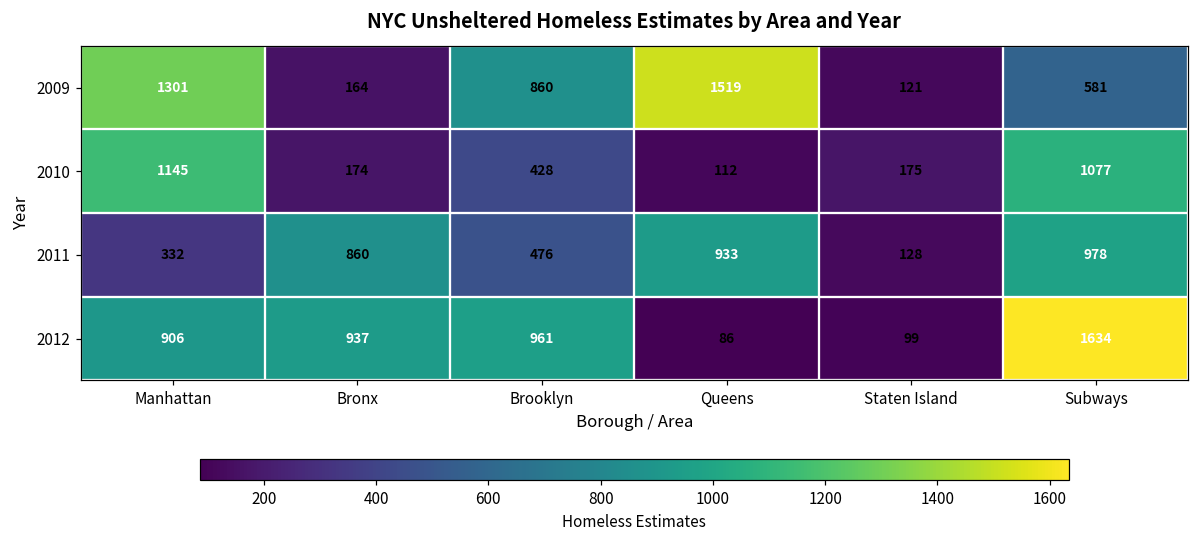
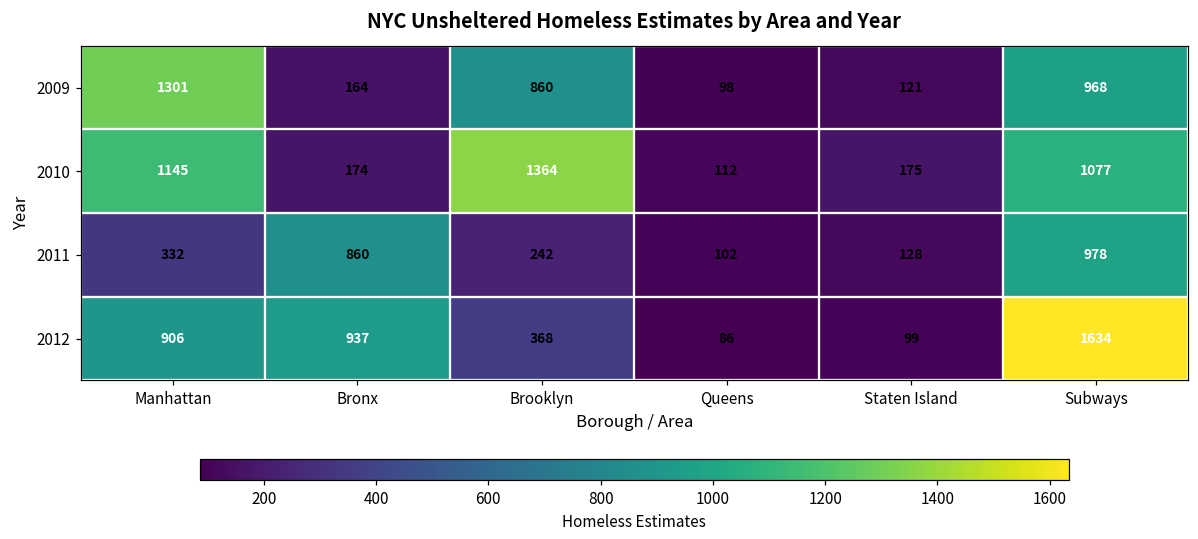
  {
    "2009": {
      "Manhattan": 1301,
      "Bronx": 164,
      "Brooklyn": 860,
-     "Queens": 1519,
+     "Queens": 98,
      "Staten Island": 121,
-     "Subways": 581
+     "Subways": 968
    },
    "2010": {
      "Manhattan": 1145,
      "Bronx": 174,
-     "Brooklyn": 428,
+     "Brooklyn": 1364,
      "Queens": 112,
      "Staten Island": 175,
      "Subways": 1077
    },
    "2011": {
      "Manhattan": 332,
      "Bronx": 860,
-     "Brooklyn": 476,
-     "Queens": 933,
+     "Brooklyn": 242,
+     "Queens": 102,
      "Staten Island": 128,
      "Subways": 978
    },
    "2012": {
      "Manhattan": 906,
      "Bronx": 937,
-     "Brooklyn": 961,
+     "Brooklyn": 368,
      "Queens": 86,
      "Staten Island": 99,
      "Subways": 1634
    }
  }
